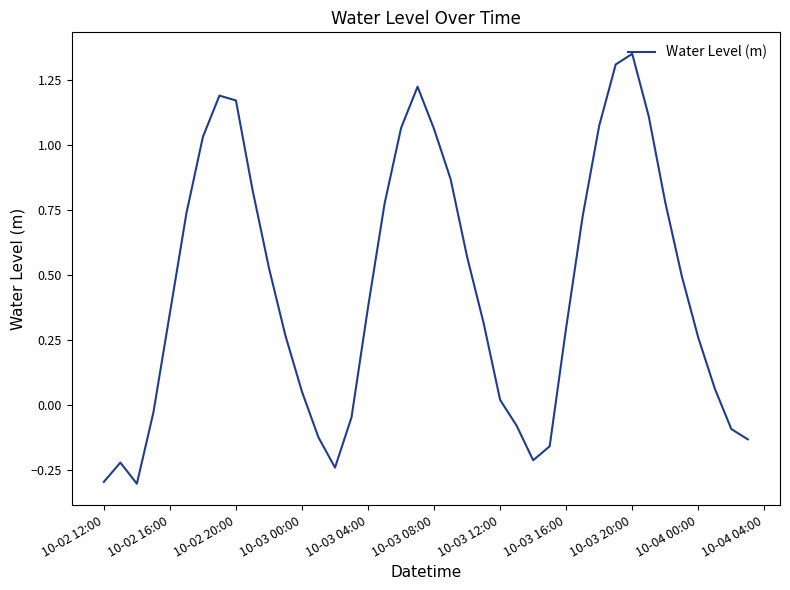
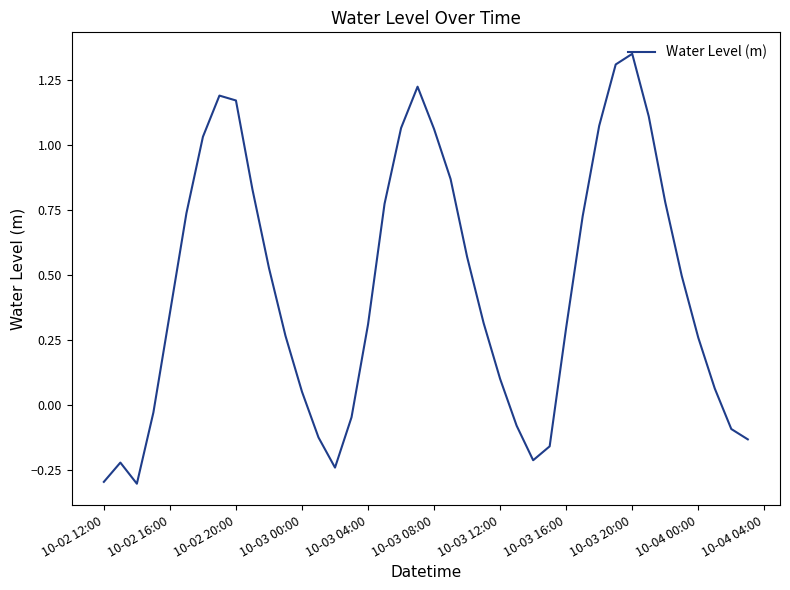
  {
    "10-02 12:00": -0.30,
    "10-02 16:00": 0.35,
    "10-02 20:00": 1.17,
    "10-03 00:00": 0.05,
-   "10-03 04:00": 0.38,
+   "10-03 04:00": 0.31,
    "10-03 08:00": 1.06,
-   "10-03 12:00": 0.02,
+   "10-03 12:00": 0.10,
    "10-03 16:00": 0.30,
    "10-03 20:00": 1.35,
    "10-04 00:00": 0.26
  }
